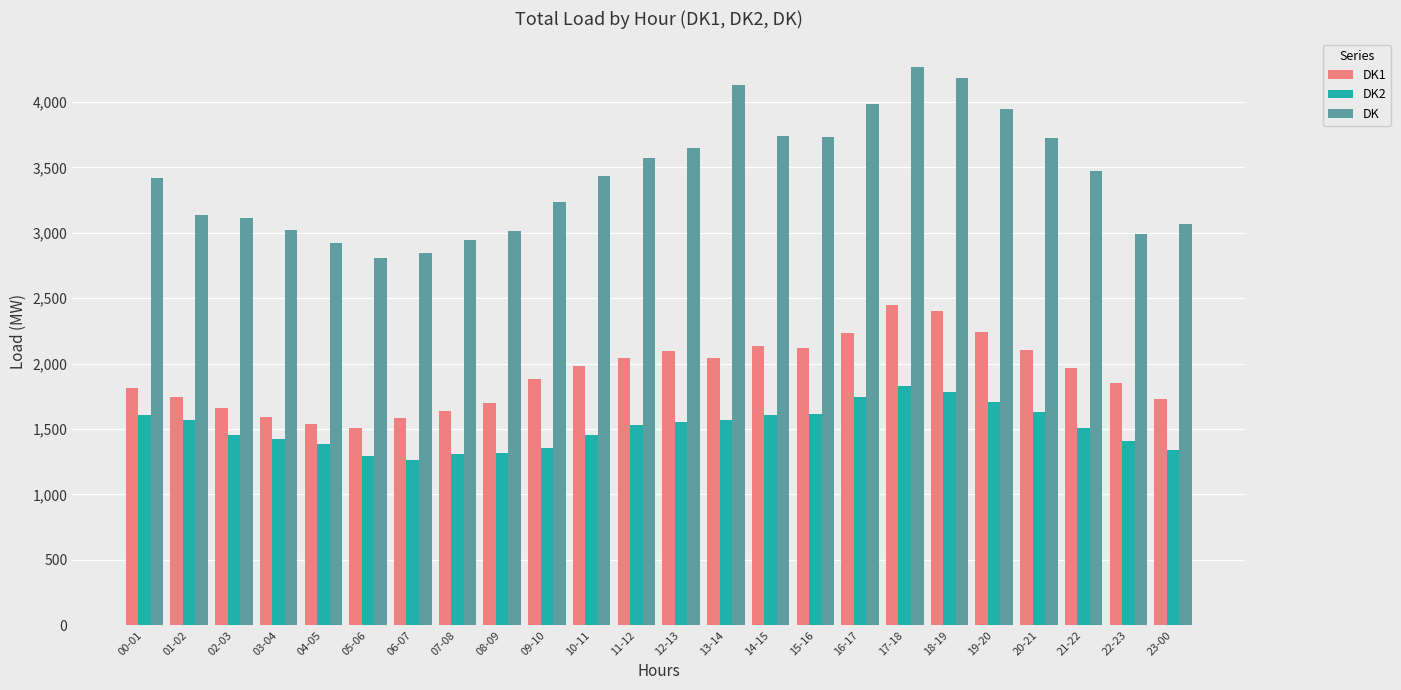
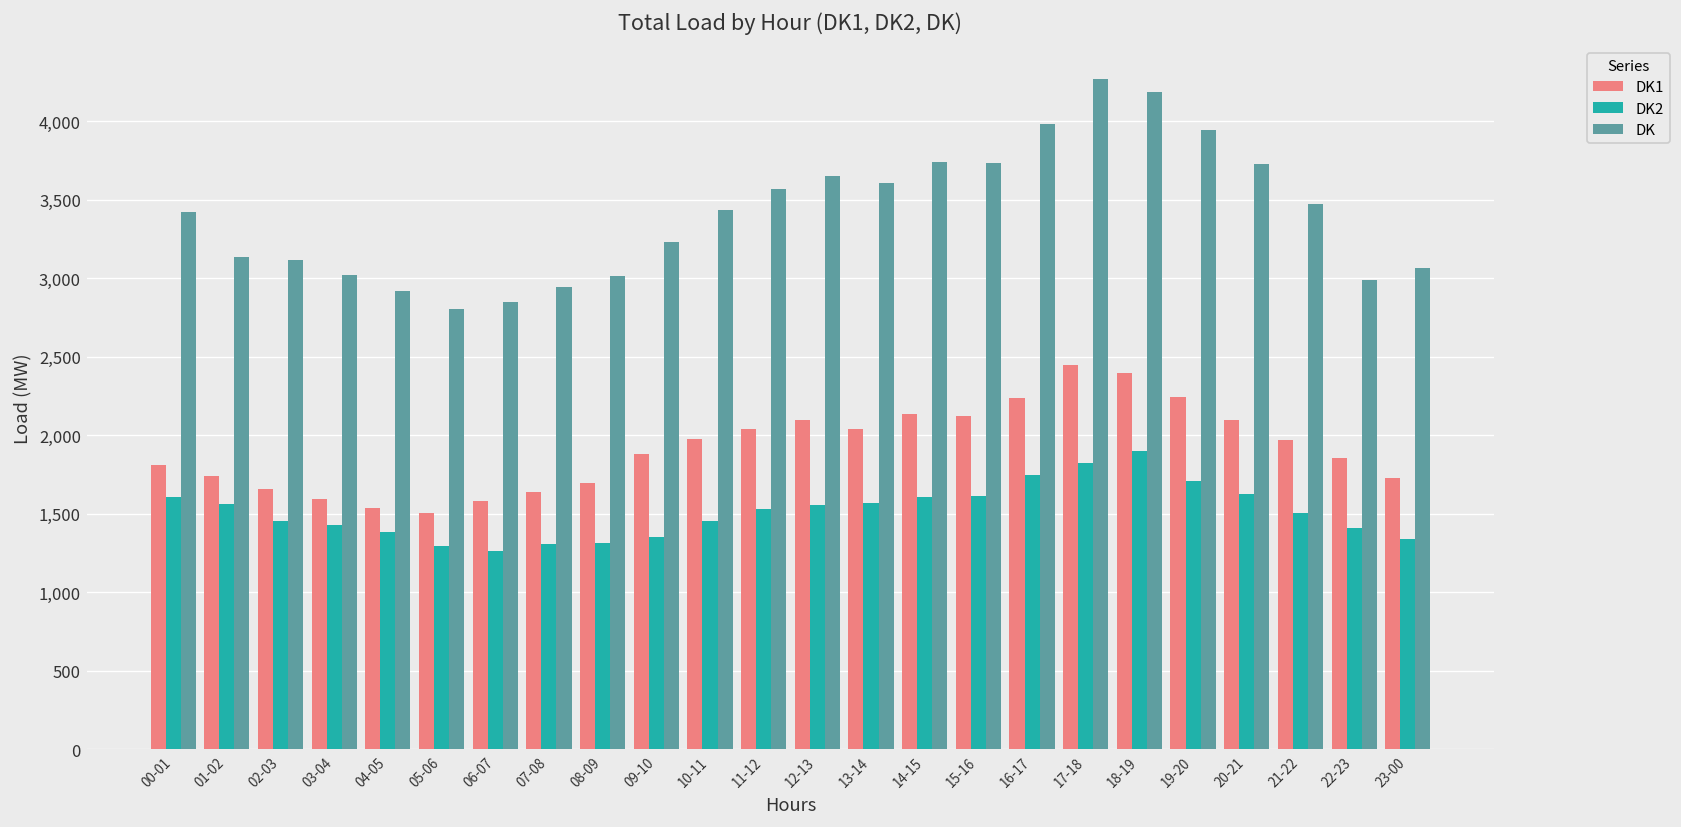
  {
    "DK1": {
      "00-01": "1,810",
      "01-02": "1,740",
      "02-03": "1,660",
      "03-04": "1,600",
      "04-05": "1,540",
      "05-06": "1,510",
      "06-07": "1,580",
      "07-08": "1,640",
      "08-09": "1,700",
      "09-10": "1,880",
      "10-11": "1,980",
      "11-12": "2,040",
      "12-13": "2,100",
      "13-14": "2,040",
      "14-15": "2,140",
      "15-16": "2,120",
      "16-17": "2,240",
      "17-18": "2,450",
      "18-19": "2,400",
      "19-20": "2,240",
      "20-21": "2,100",
      "21-22": "1,970",
      "22-23": "1,860",
      "23-00": "1,730"
    },
    "DK2": {
      "00-01": "1,610",
      "01-02": "1,570",
      "02-03": "1,460",
      "03-04": "1,430",
      "04-05": "1,380",
      "05-06": "1,300",
      "06-07": "1,270",
      "07-08": "1,310",
      "08-09": "1,310",
      "09-10": "1,350",
      "10-11": "1,460",
      "11-12": "1,530",
      "12-13": "1,550",
      "13-14": "1,570",
      "14-15": "1,610",
      "15-16": "1,610",
      "16-17": "1,750",
      "17-18": "1,830",
-     "18-19": "1,790",
+     "18-19": "1,900",
      "19-20": "1,710",
      "20-21": "1,630",
      "21-22": "1,510",
      "22-23": "1,410",
      "23-00": "1,340"
    },
    "DK": {
      "00-01": "3,420",
      "01-02": "3,140",
      "02-03": "3,120",
      "03-04": "3,020",
      "04-05": "2,920",
      "05-06": "2,800",
      "06-07": "2,850",
      "07-08": "2,950",
      "08-09": "3,010",
      "09-10": "3,230",
      "10-11": "3,440",
      "11-12": "3,570",
      "12-13": "3,650",
-     "13-14": "4,130",
+     "13-14": "3,610",
      "14-15": "3,740",
      "15-16": "3,730",
      "16-17": "3,990",
      "17-18": "4,270",
      "18-19": "4,180",
      "19-20": "3,950",
      "20-21": "3,730",
      "21-22": "3,480",
      "22-23": "2,990",
      "23-00": "3,070"
    }
  }
